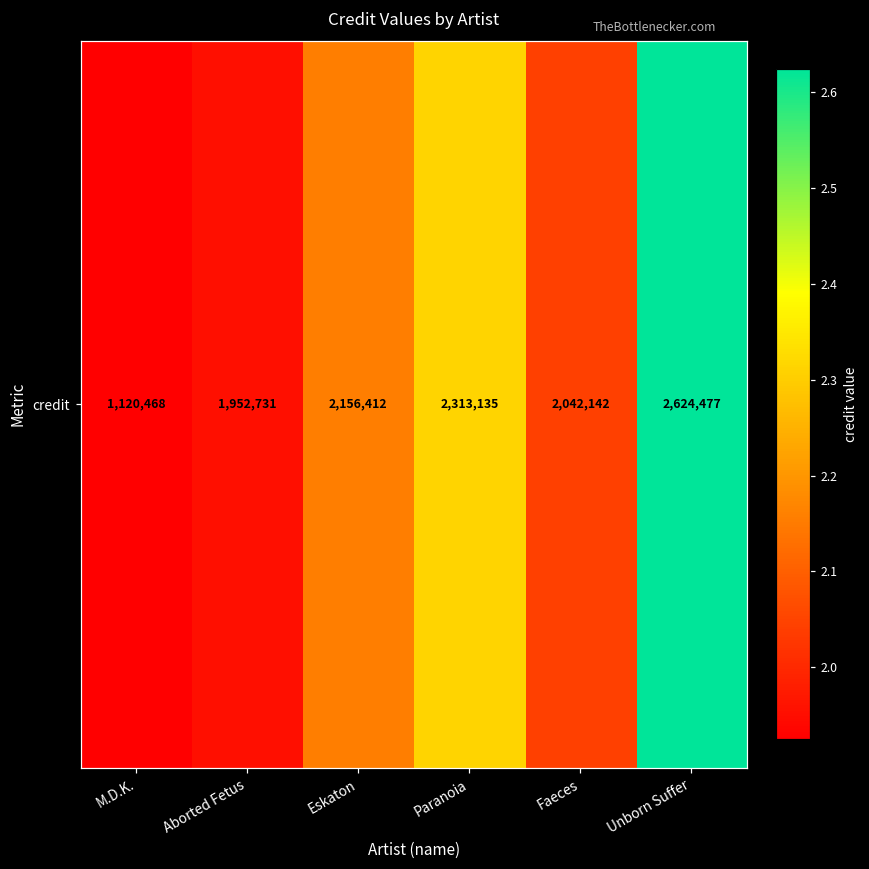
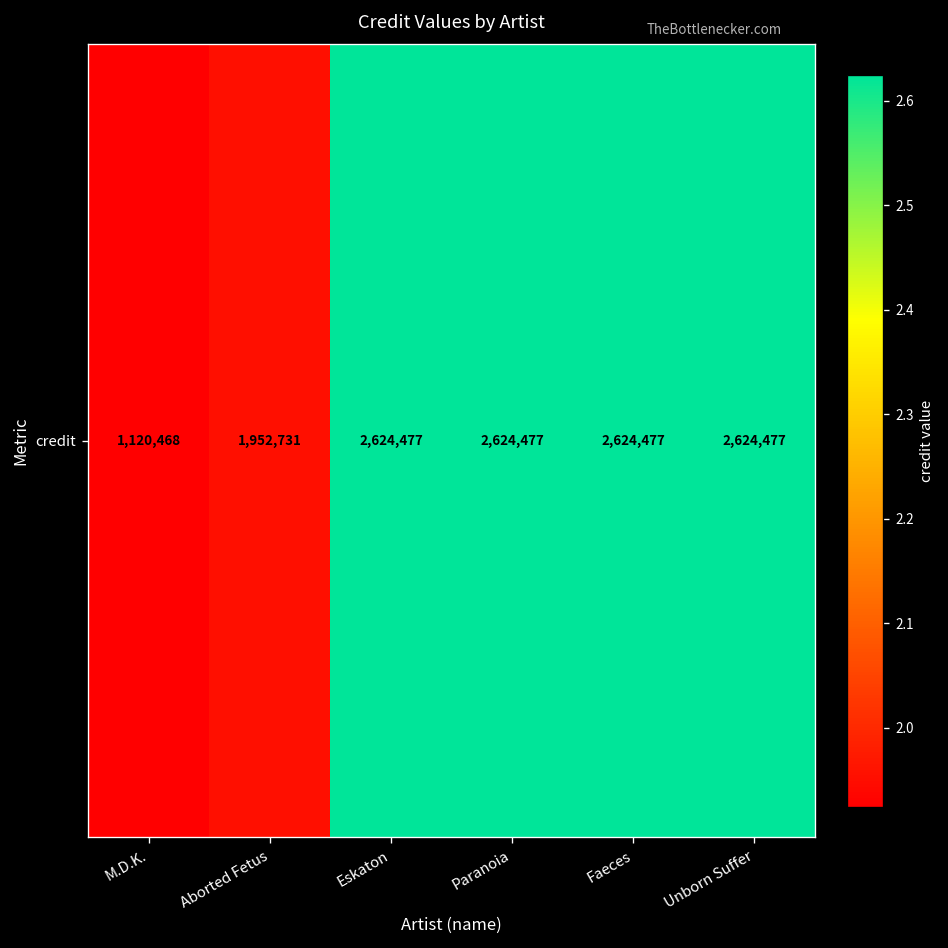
  {
    "credit": {
      "M.D.K.": "1,120,468",
      "Aborted Fetus": "1,952,731",
-     "Eskaton": "2,156,412",
-     "Paranoia": "2,313,135",
-     "Faeces": "2,042,142",
+     "Eskaton": "2,624,477",
+     "Paranoia": "2,624,477",
+     "Faeces": "2,624,477",
      "Unborn Suffer": "2,624,477"
    }
  }
